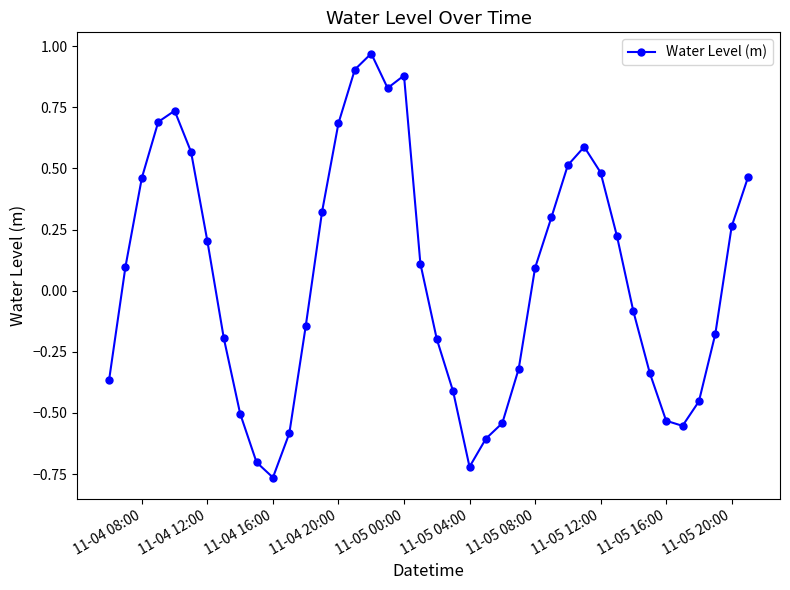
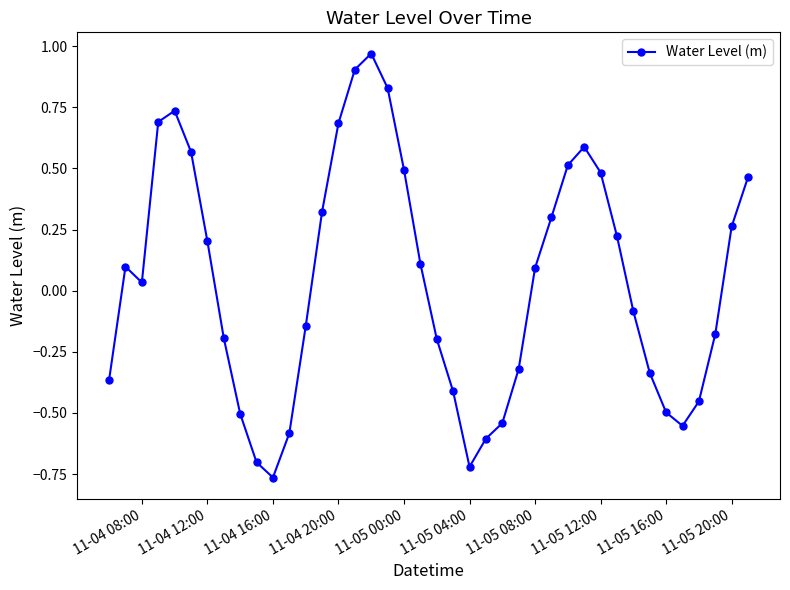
  {
-   "11-04 08:00": 0.46,
+   "11-04 08:00": 0.03,
    "11-04 12:00": 0.20,
    "11-04 16:00": -0.76,
    "11-04 20:00": 0.68,
-   "11-05 00:00": 0.88,
+   "11-05 00:00": 0.49,
    "11-05 04:00": -0.72,
    "11-05 08:00": 0.09,
    "11-05 12:00": 0.48,
-   "11-05 16:00": -0.53,
+   "11-05 16:00": -0.50,
    "11-05 20:00": 0.26
  }
